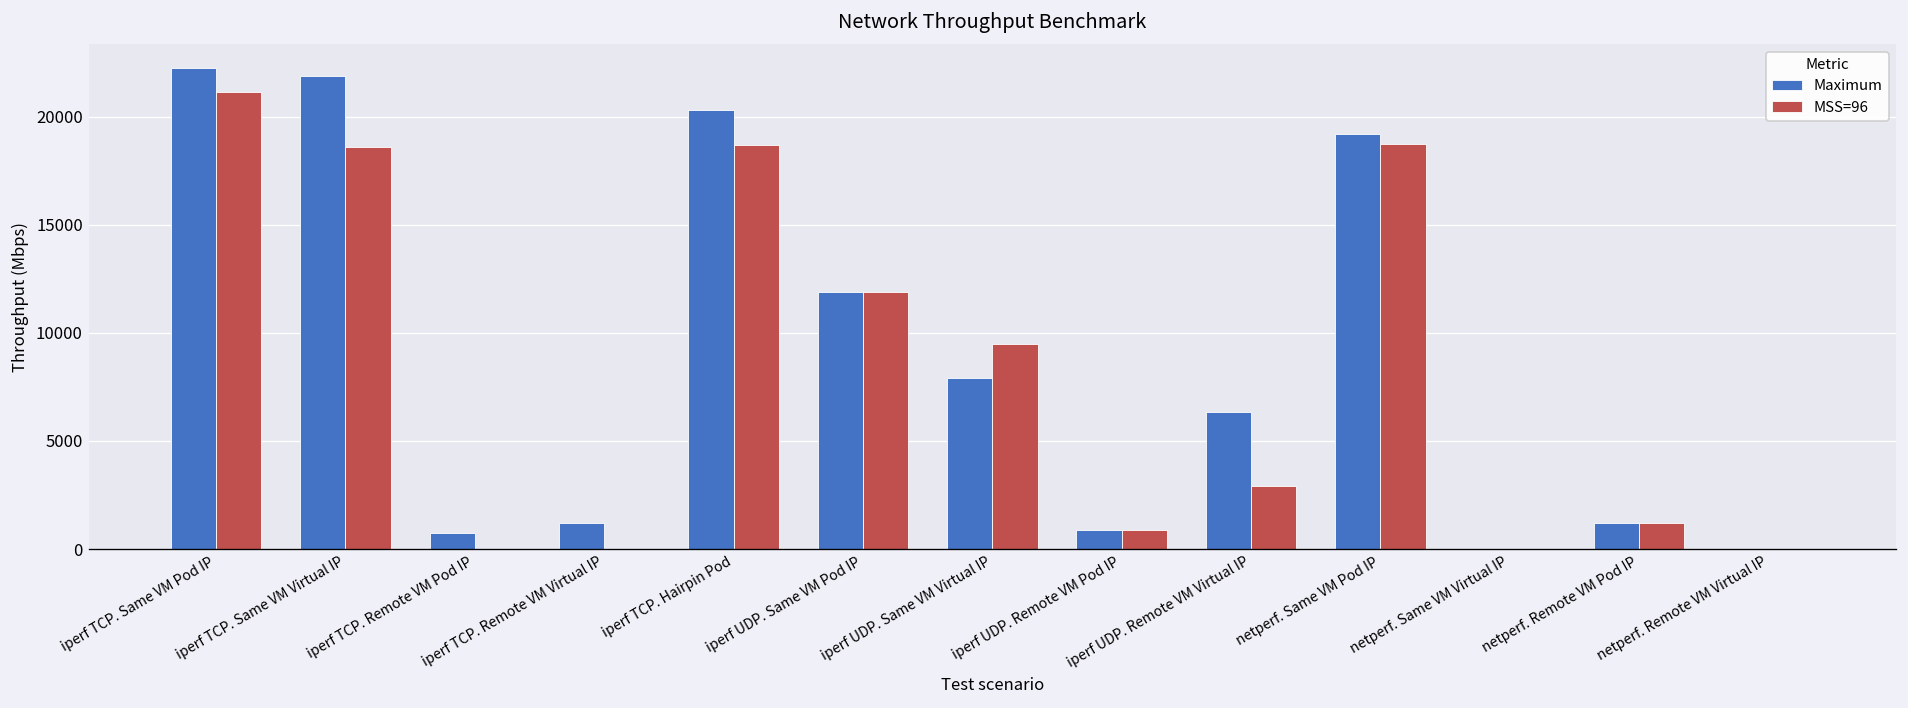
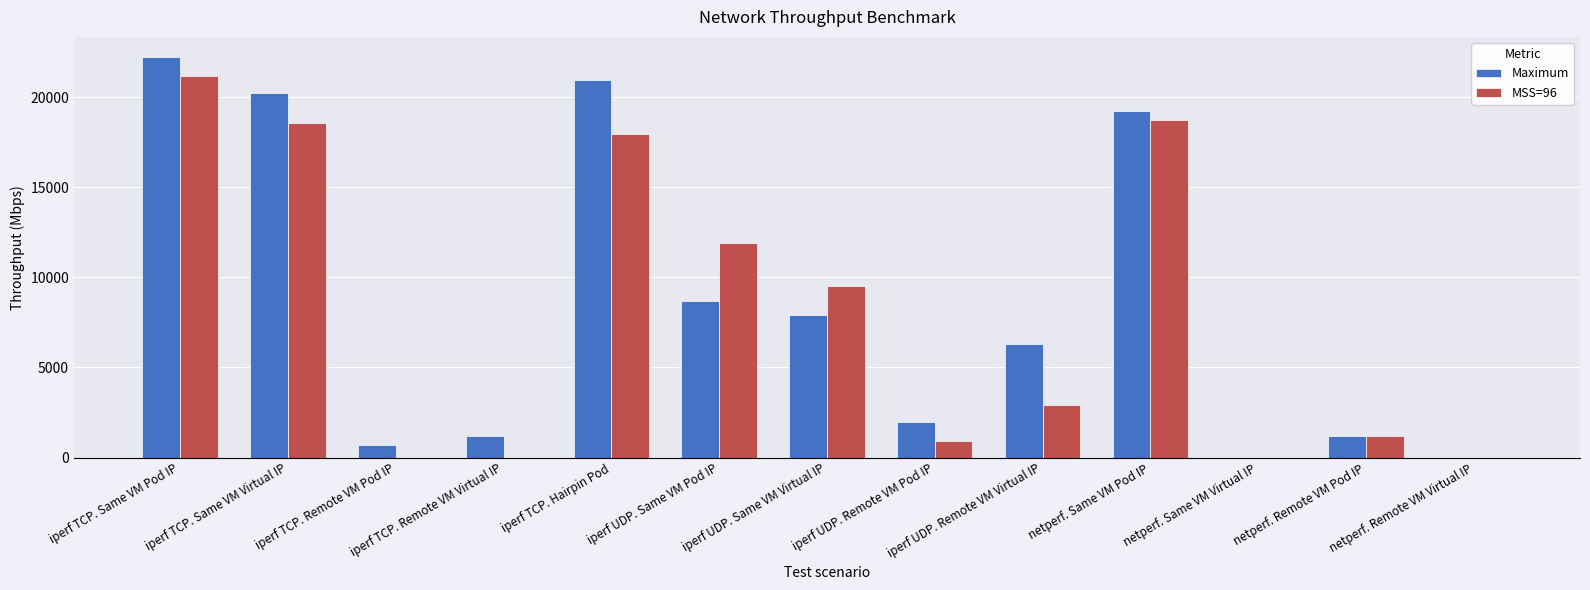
  {
    "Maximum": {
      "iperf TCP. Same VM Pod IP": 22200,
-     "iperf TCP. Same VM Virtual IP": 21900,
+     "iperf TCP. Same VM Virtual IP": 20200,
      "iperf TCP. Remote VM Pod IP": 700,
      "iperf TCP. Remote VM Virtual IP": 1200,
-     "iperf TCP. Hairpin Pod": 20300,
-     "iperf UDP. Same VM Pod IP": 11900,
+     "iperf TCP. Hairpin Pod": 20900,
+     "iperf UDP. Same VM Pod IP": 8700,
      "iperf UDP. Same VM Virtual IP": 7900,
-     "iperf UDP. Remote VM Pod IP": 900,
+     "iperf UDP. Remote VM Pod IP": 2000,
      "iperf UDP. Remote VM Virtual IP": 6300,
      "netperf. Same VM Pod IP": 19200,
      "netperf. Same VM Virtual IP": 0,
      "netperf. Remote VM Pod IP": 1200,
      "netperf. Remote VM Virtual IP": 0
    },
    "MSS=96": {
      "iperf TCP. Same VM Pod IP": 21200,
      "iperf TCP. Same VM Virtual IP": 18600,
      "iperf TCP. Remote VM Pod IP": 0,
      "iperf TCP. Remote VM Virtual IP": 0,
-     "iperf TCP. Hairpin Pod": 18700,
+     "iperf TCP. Hairpin Pod": 18000,
      "iperf UDP. Same VM Pod IP": 11900,
      "iperf UDP. Same VM Virtual IP": 9500,
      "iperf UDP. Remote VM Pod IP": 900,
      "iperf UDP. Remote VM Virtual IP": 2900,
      "netperf. Same VM Pod IP": 18700,
      "netperf. Same VM Virtual IP": 0,
      "netperf. Remote VM Pod IP": 1200,
      "netperf. Remote VM Virtual IP": 0
    }
  }
